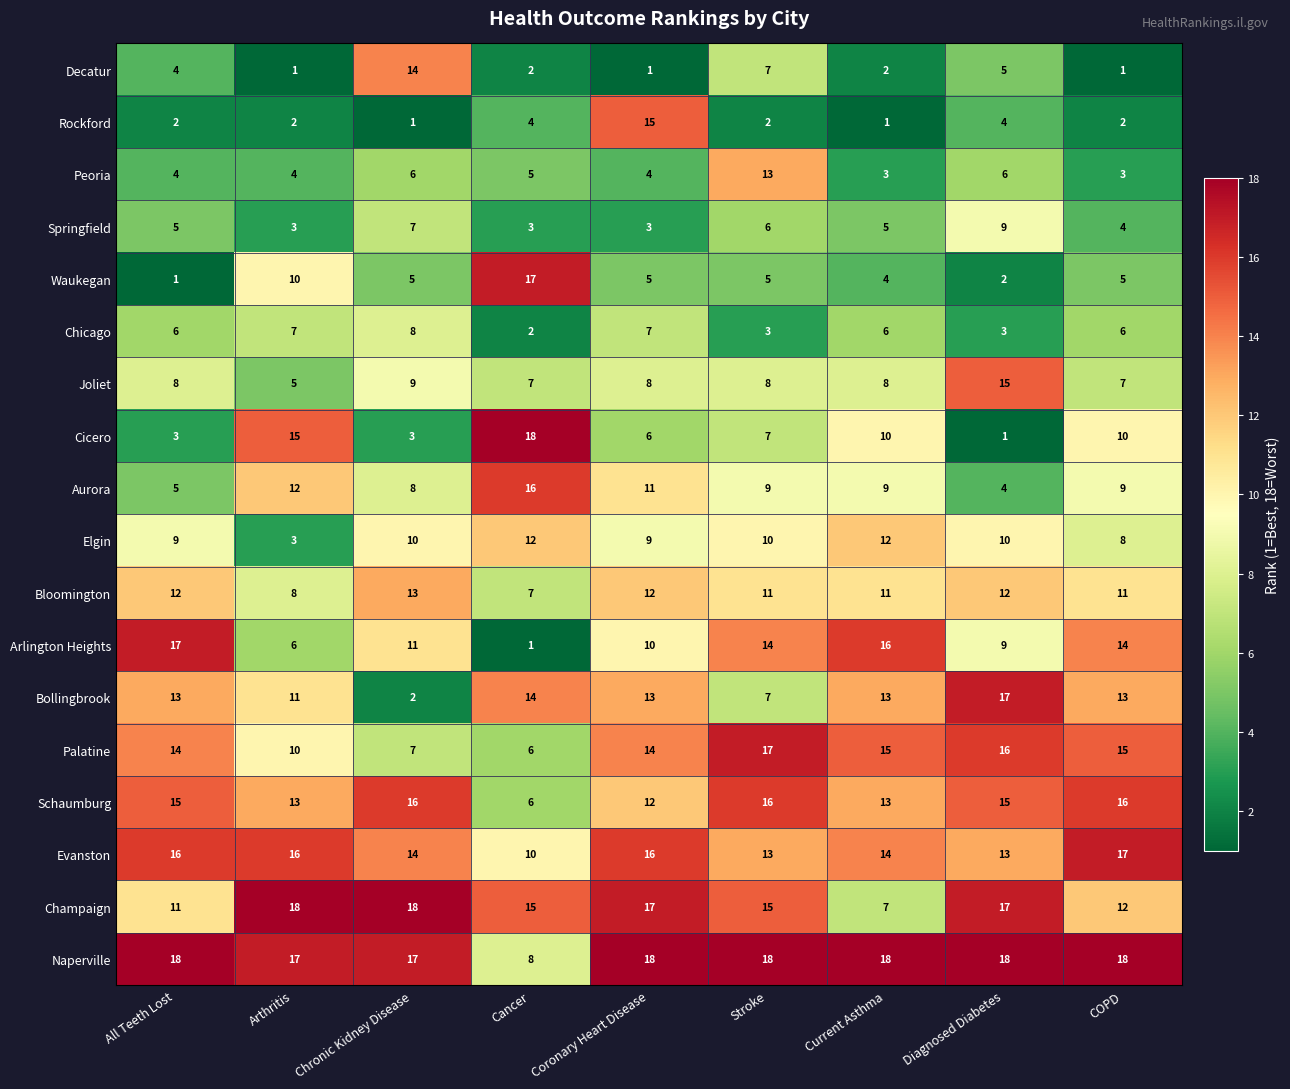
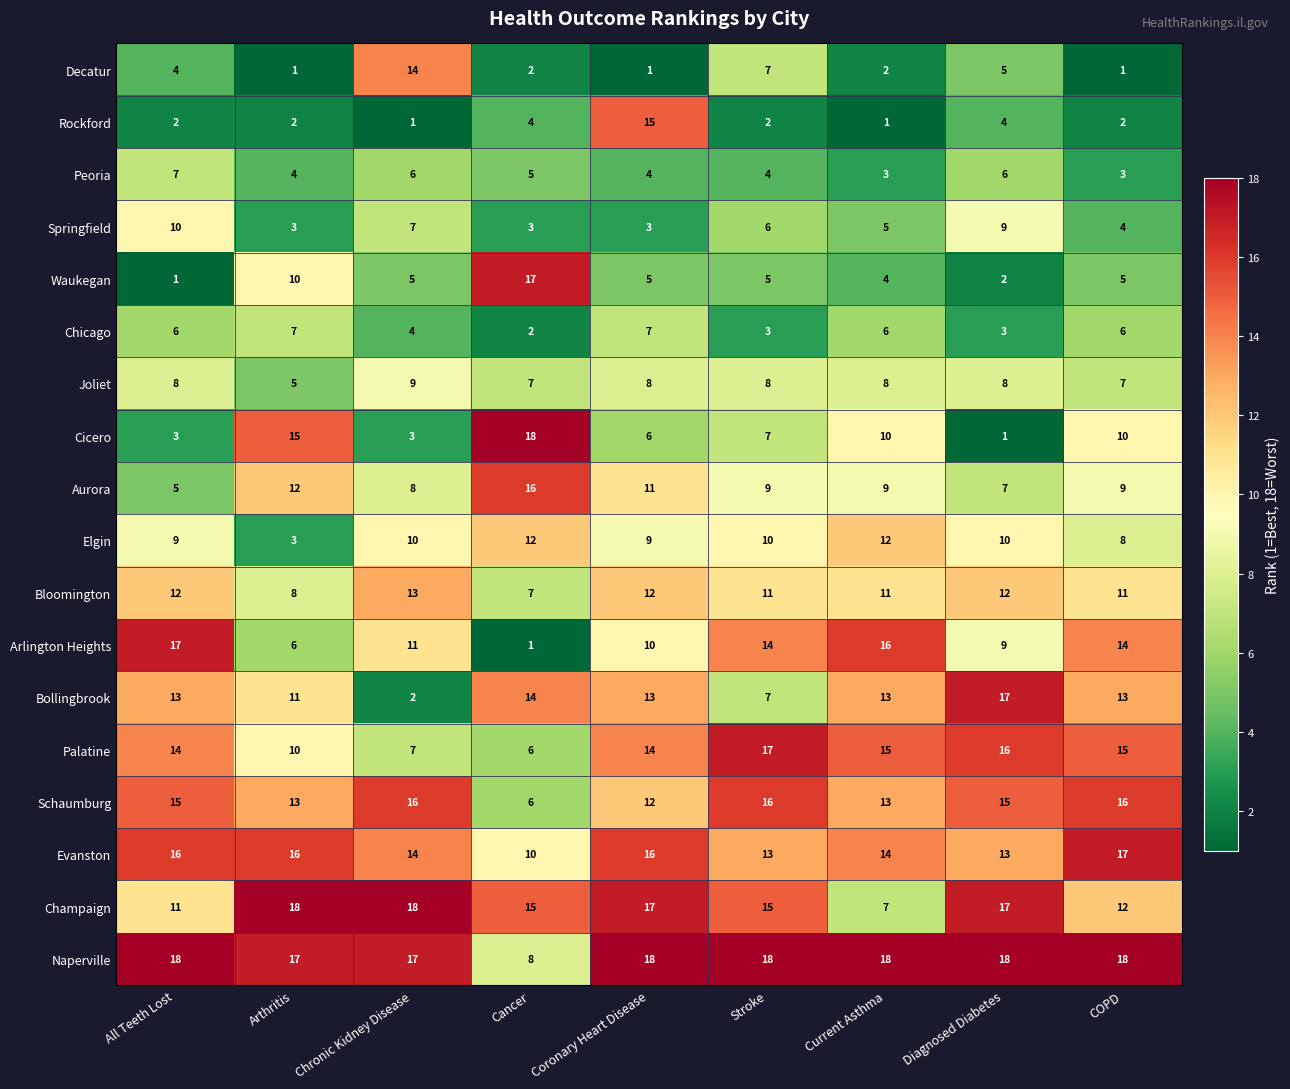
  {
    "Decatur": {
      "All Teeth Lost": 4,
      "Arthritis": 1,
      "Chronic Kidney Disease": 14,
      "Cancer": 2,
      "Coronary Heart Disease": 1,
      "Stroke": 7,
      "Current Asthma": 2,
      "Diagnosed Diabetes": 5,
      "COPD": 1
    },
    "Rockford": {
      "All Teeth Lost": 2,
      "Arthritis": 2,
      "Chronic Kidney Disease": 1,
      "Cancer": 4,
      "Coronary Heart Disease": 15,
      "Stroke": 2,
      "Current Asthma": 1,
      "Diagnosed Diabetes": 4,
      "COPD": 2
    },
    "Peoria": {
-     "All Teeth Lost": 4,
+     "All Teeth Lost": 7,
      "Arthritis": 4,
      "Chronic Kidney Disease": 6,
      "Cancer": 5,
      "Coronary Heart Disease": 4,
-     "Stroke": 13,
+     "Stroke": 4,
      "Current Asthma": 3,
      "Diagnosed Diabetes": 6,
      "COPD": 3
    },
    "Springfield": {
-     "All Teeth Lost": 5,
+     "All Teeth Lost": 10,
      "Arthritis": 3,
      "Chronic Kidney Disease": 7,
      "Cancer": 3,
      "Coronary Heart Disease": 3,
      "Stroke": 6,
      "Current Asthma": 5,
      "Diagnosed Diabetes": 9,
      "COPD": 4
    },
    "Waukegan": {
      "All Teeth Lost": 1,
      "Arthritis": 10,
      "Chronic Kidney Disease": 5,
      "Cancer": 17,
      "Coronary Heart Disease": 5,
      "Stroke": 5,
      "Current Asthma": 4,
      "Diagnosed Diabetes": 2,
      "COPD": 5
    },
    "Chicago": {
      "All Teeth Lost": 6,
      "Arthritis": 7,
-     "Chronic Kidney Disease": 8,
+     "Chronic Kidney Disease": 4,
      "Cancer": 2,
      "Coronary Heart Disease": 7,
      "Stroke": 3,
      "Current Asthma": 6,
      "Diagnosed Diabetes": 3,
      "COPD": 6
    },
    "Joliet": {
      "All Teeth Lost": 8,
      "Arthritis": 5,
      "Chronic Kidney Disease": 9,
      "Cancer": 7,
      "Coronary Heart Disease": 8,
      "Stroke": 8,
      "Current Asthma": 8,
-     "Diagnosed Diabetes": 15,
+     "Diagnosed Diabetes": 8,
      "COPD": 7
    },
    "Cicero": {
      "All Teeth Lost": 3,
      "Arthritis": 15,
      "Chronic Kidney Disease": 3,
      "Cancer": 18,
      "Coronary Heart Disease": 6,
      "Stroke": 7,
      "Current Asthma": 10,
      "Diagnosed Diabetes": 1,
      "COPD": 10
    },
    "Aurora": {
      "All Teeth Lost": 5,
      "Arthritis": 12,
      "Chronic Kidney Disease": 8,
      "Cancer": 16,
      "Coronary Heart Disease": 11,
      "Stroke": 9,
      "Current Asthma": 9,
-     "Diagnosed Diabetes": 4,
+     "Diagnosed Diabetes": 7,
      "COPD": 9
    },
    "Elgin": {
      "All Teeth Lost": 9,
      "Arthritis": 3,
      "Chronic Kidney Disease": 10,
      "Cancer": 12,
      "Coronary Heart Disease": 9,
      "Stroke": 10,
      "Current Asthma": 12,
      "Diagnosed Diabetes": 10,
      "COPD": 8
    },
    "Bloomington": {
      "All Teeth Lost": 12,
      "Arthritis": 8,
      "Chronic Kidney Disease": 13,
      "Cancer": 7,
      "Coronary Heart Disease": 12,
      "Stroke": 11,
      "Current Asthma": 11,
      "Diagnosed Diabetes": 12,
      "COPD": 11
    },
    "Arlington Heights": {
      "All Teeth Lost": 17,
      "Arthritis": 6,
      "Chronic Kidney Disease": 11,
      "Cancer": 1,
      "Coronary Heart Disease": 10,
      "Stroke": 14,
      "Current Asthma": 16,
      "Diagnosed Diabetes": 9,
      "COPD": 14
    },
    "Bollingbrook": {
      "All Teeth Lost": 13,
      "Arthritis": 11,
      "Chronic Kidney Disease": 2,
      "Cancer": 14,
      "Coronary Heart Disease": 13,
      "Stroke": 7,
      "Current Asthma": 13,
      "Diagnosed Diabetes": 17,
      "COPD": 13
    },
    "Palatine": {
      "All Teeth Lost": 14,
      "Arthritis": 10,
      "Chronic Kidney Disease": 7,
      "Cancer": 6,
      "Coronary Heart Disease": 14,
      "Stroke": 17,
      "Current Asthma": 15,
      "Diagnosed Diabetes": 16,
      "COPD": 15
    },
    "Schaumburg": {
      "All Teeth Lost": 15,
      "Arthritis": 13,
      "Chronic Kidney Disease": 16,
      "Cancer": 6,
      "Coronary Heart Disease": 12,
      "Stroke": 16,
      "Current Asthma": 13,
      "Diagnosed Diabetes": 15,
      "COPD": 16
    },
    "Evanston": {
      "All Teeth Lost": 16,
      "Arthritis": 16,
      "Chronic Kidney Disease": 14,
      "Cancer": 10,
      "Coronary Heart Disease": 16,
      "Stroke": 13,
      "Current Asthma": 14,
      "Diagnosed Diabetes": 13,
      "COPD": 17
    },
    "Champaign": {
      "All Teeth Lost": 11,
      "Arthritis": 18,
      "Chronic Kidney Disease": 18,
      "Cancer": 15,
      "Coronary Heart Disease": 17,
      "Stroke": 15,
      "Current Asthma": 7,
      "Diagnosed Diabetes": 17,
      "COPD": 12
    },
    "Naperville": {
      "All Teeth Lost": 18,
      "Arthritis": 17,
      "Chronic Kidney Disease": 17,
      "Cancer": 8,
      "Coronary Heart Disease": 18,
      "Stroke": 18,
      "Current Asthma": 18,
      "Diagnosed Diabetes": 18,
      "COPD": 18
    }
  }
